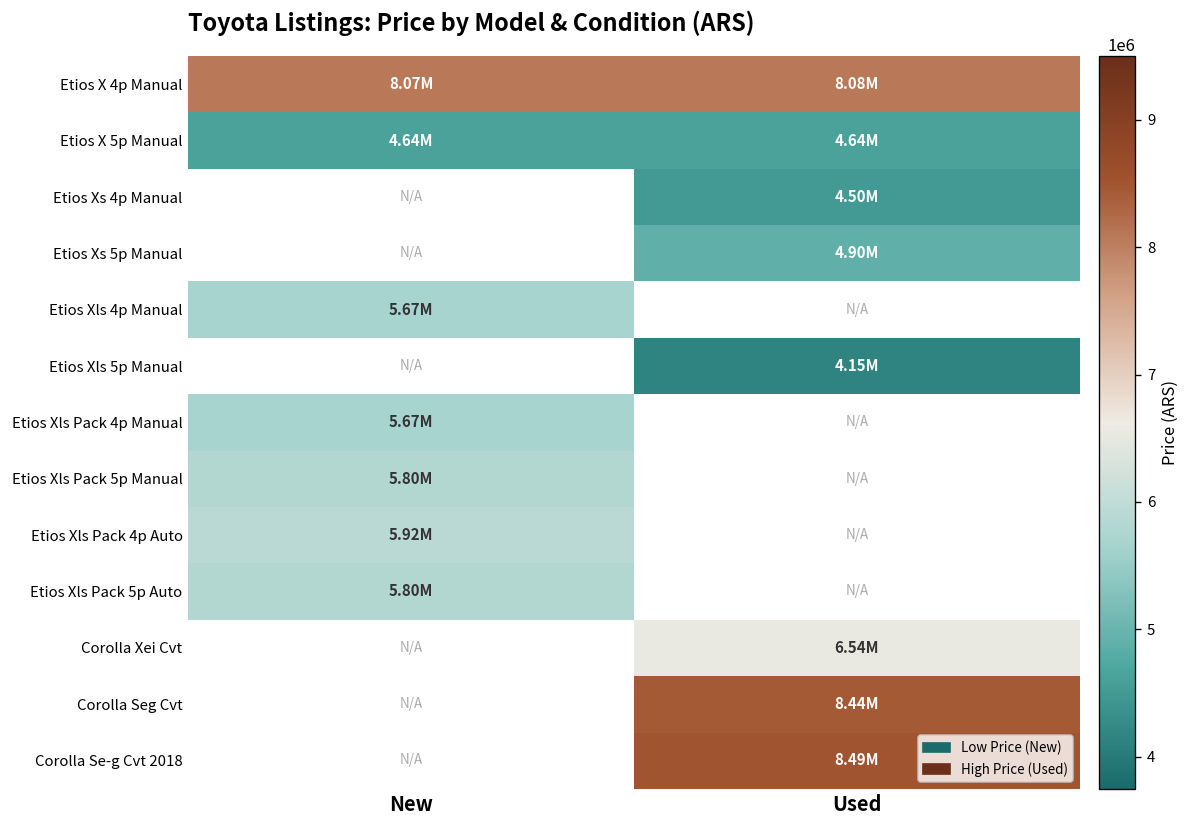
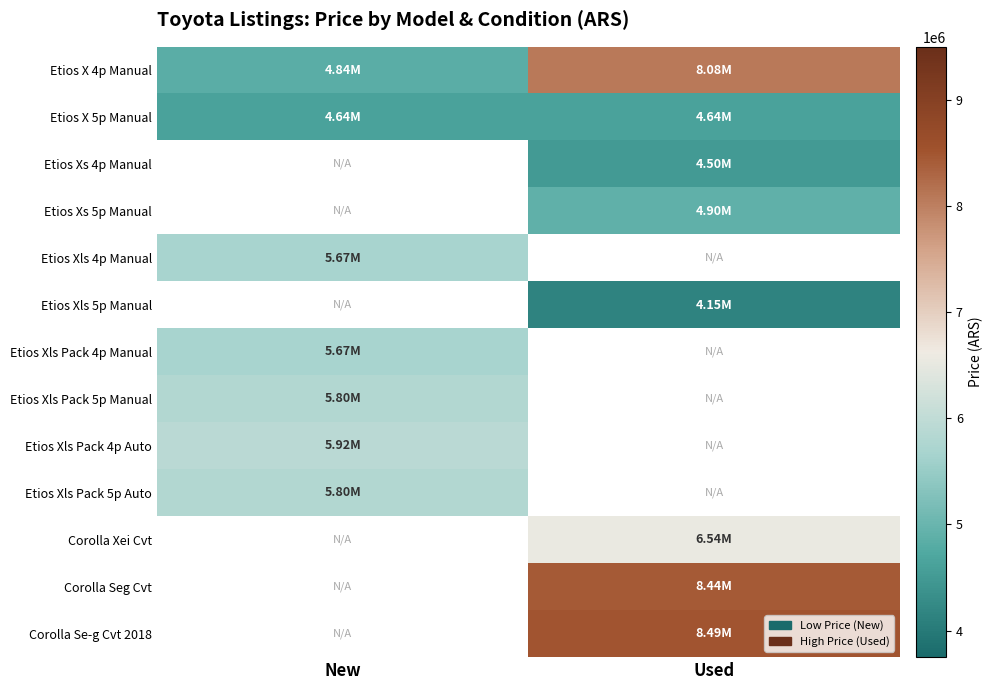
  {
    "Etios X 4p Manual": {
-     "New": "8.07M",
+     "New": "4.84M",
      "Used": "8.08M"
    },
    "Etios X 5p Manual": {
      "New": "4.64M",
      "Used": "4.64M"
    },
    "Etios Xs 4p Manual": {
      "Used": "4.50M"
    },
    "Etios Xs 5p Manual": {
      "Used": "4.90M"
    },
    "Etios Xls 4p Manual": {
      "New": "5.67M"
    },
    "Etios Xls 5p Manual": {
      "Used": "4.15M"
    },
    "Etios Xls Pack 4p Manual": {
      "New": "5.67M"
    },
    "Etios Xls Pack 5p Manual": {
      "New": "5.80M"
    },
    "Etios Xls Pack 4p Auto": {
      "New": "5.92M"
    },
    "Etios Xls Pack 5p Auto": {
      "New": "5.80M"
    },
    "Corolla Xei Cvt": {
      "Used": "6.54M"
    },
    "Corolla Seg Cvt": {
      "Used": "8.44M"
    },
    "Corolla Se-g Cvt 2018": {
      "Used": "8.49M"
    }
  }
